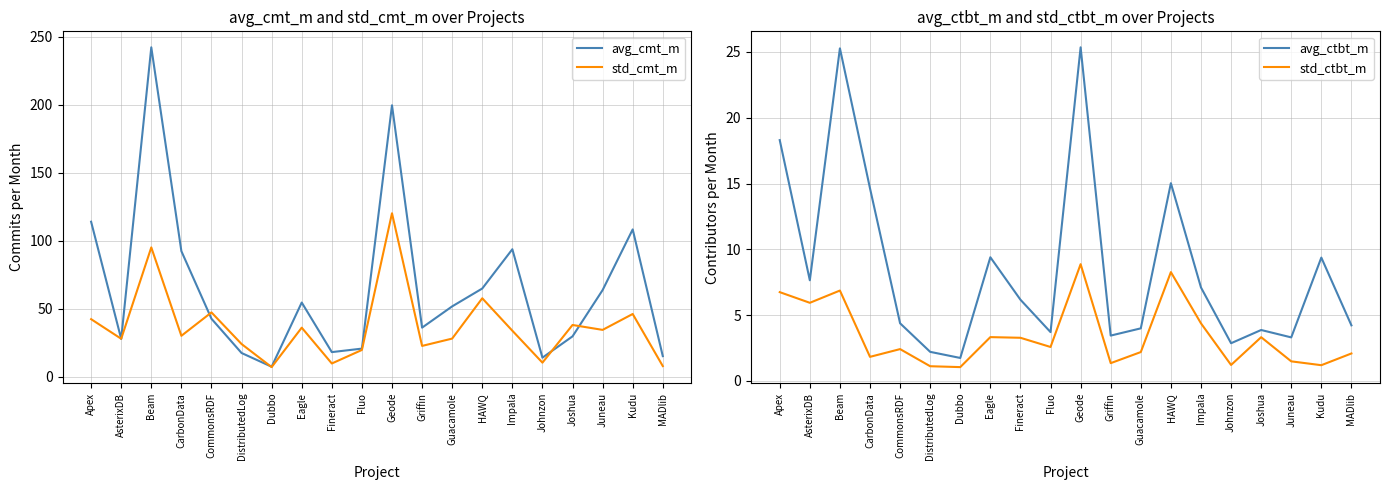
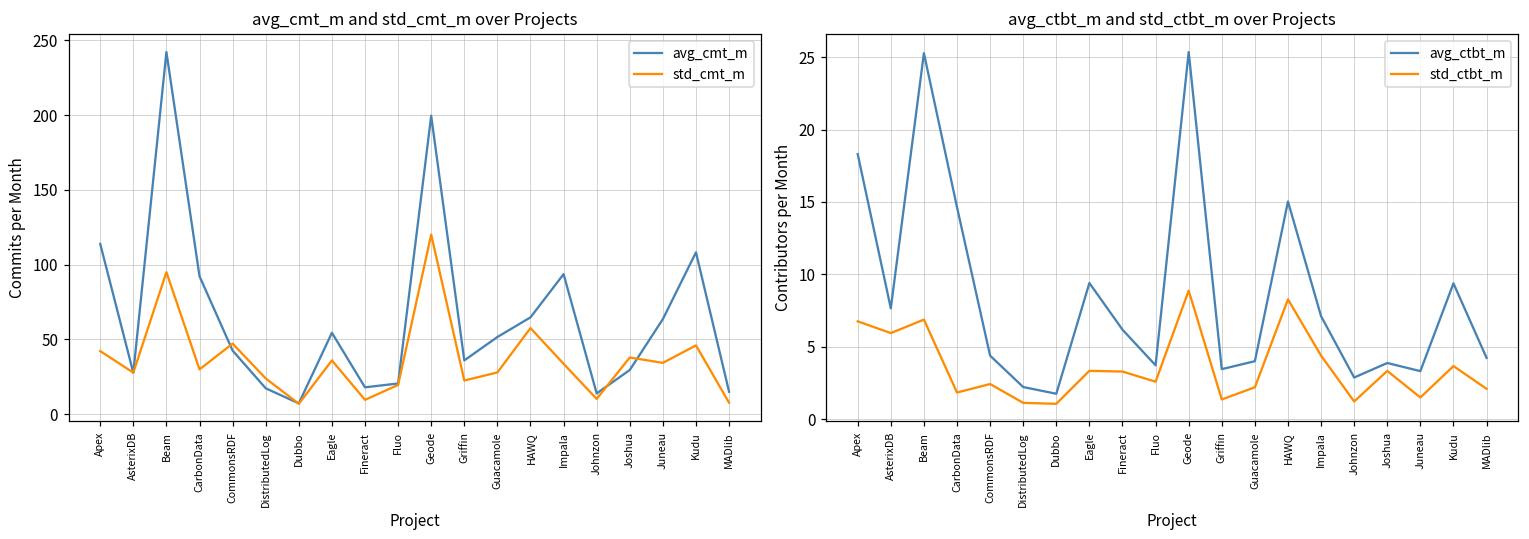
  {
    "avg_cmt_m and std_cmt_m over Projects": {
      "avg_cmt_m": {
        "Apex": 114,
        "Beam": 242,
        "CarbonData": 92,
        "CommonsRDF": 43,
        "DistributedLog": 17,
        "Eagle": 54,
        "Fineract": 18,
        "Geode": 200,
        "Griffin": 36,
        "Guacamole": 52,
        "HAWQ": 65,
        "Impala": 94,
        "Johnzon": 14,
        "Joshua": 30,
        "Juneau": 64,
        "Kudu": 108,
        "MADlib": 15
      },
      "std_cmt_m": {
        "Apex": 42,
        "Beam": 95,
        "CarbonData": 30,
        "CommonsRDF": 47,
        "DistributedLog": 24,
        "Eagle": 36,
        "Fineract": 10,
        "Geode": 120,
        "Griffin": 23,
        "Guacamole": 28,
        "HAWQ": 58,
        "Impala": 34,
        "Johnzon": 10,
        "Joshua": 38,
        "Juneau": 34,
        "Kudu": 46,
        "MADlib": 8
      }
    },
    "avg_ctbt_m and std_ctbt_m over Projects": {
      "avg_ctbt_m": {
        "Apex": 18.3,
        "AsterixDB": 7.7,
        "Beam": 25.3,
        "CarbonData": 14.6,
        "CommonsRDF": 4.4,
        "DistributedLog": 2.2,
        "Dubbo": 1.8,
        "Eagle": 9.4,
        "Fineract": 6.2,
        "Fluo": 3.7,
        "Geode": 25.4,
        "Griffin": 3.5,
        "Guacamole": 4.0,
        "HAWQ": 15.0,
        "Impala": 7.1,
        "Johnzon": 2.9,
        "Joshua": 3.9,
        "Juneau": 3.3,
        "Kudu": 9.4,
        "MADlib": 4.2
      },
      "std_ctbt_m": {
        "Apex": 6.8,
        "AsterixDB": 5.9,
        "Beam": 6.9,
        "CarbonData": 1.8,
        "CommonsRDF": 2.4,
        "DistributedLog": 1.1,
        "Dubbo": 1.1,
        "Eagle": 3.3,
        "Fineract": 3.3,
        "Fluo": 2.6,
        "Geode": 8.9,
        "Griffin": 1.4,
        "Guacamole": 2.2,
        "HAWQ": 8.3,
        "Impala": 4.4,
        "Johnzon": 1.2,
        "Joshua": 3.3,
        "Juneau": 1.5,
-       "Kudu": 1.2,
+       "Kudu": 3.7,
        "MADlib": 2.1
      }
    }
  }
